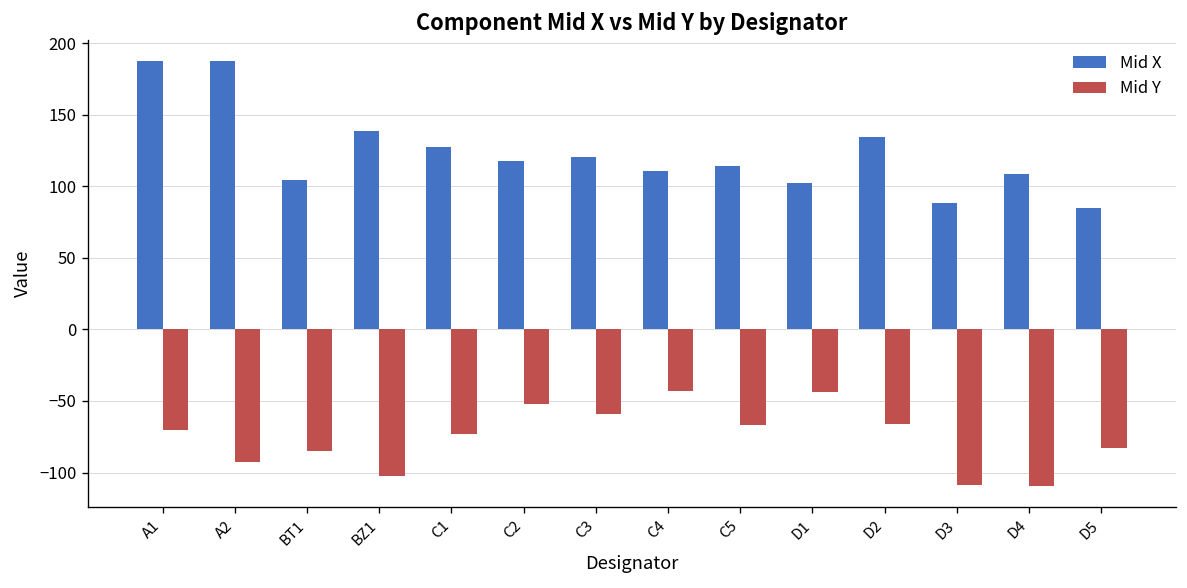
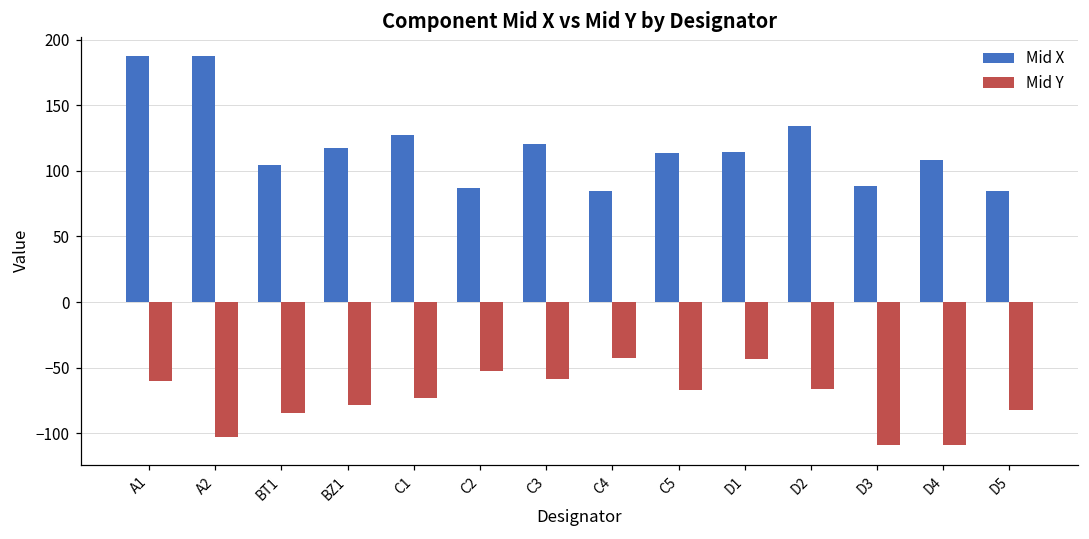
  {
    "Mid X": {
      "A1": 188,
      "A2": 188,
      "BT1": 105,
-     "BZ1": 139,
+     "BZ1": 118,
      "C1": 128,
-     "C2": 118,
+     "C2": 87,
      "C3": 120,
-     "C4": 111,
+     "C4": 85,
      "C5": 114,
-     "D1": 102,
+     "D1": 115,
      "D2": 134,
      "D3": 89,
      "D4": 109,
      "D5": 85
    },
    "Mid Y": {
-     "A1": -71,
-     "A2": -92,
+     "A1": -60,
+     "A2": -103,
      "BT1": -85,
-     "BZ1": -102,
+     "BZ1": -78,
      "C1": -73,
      "C2": -52,
      "C3": -59,
      "C4": -43,
      "C5": -67,
      "D1": -44,
      "D2": -66,
      "D3": -109,
      "D4": -109,
      "D5": -83
    }
  }
